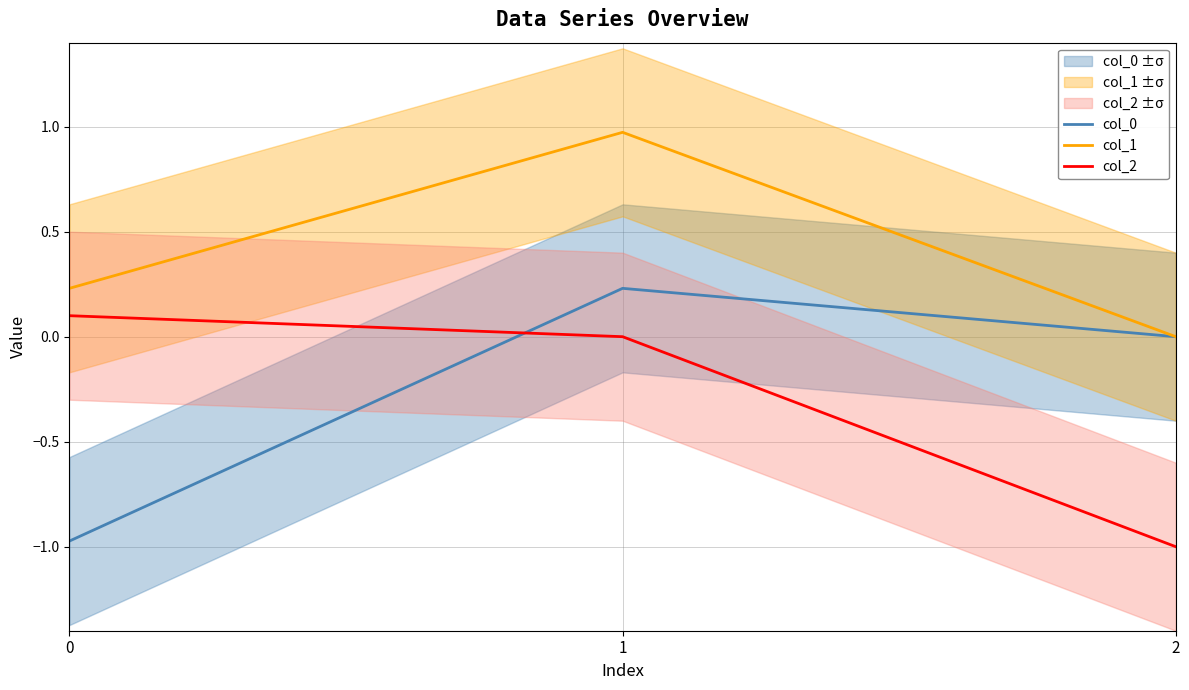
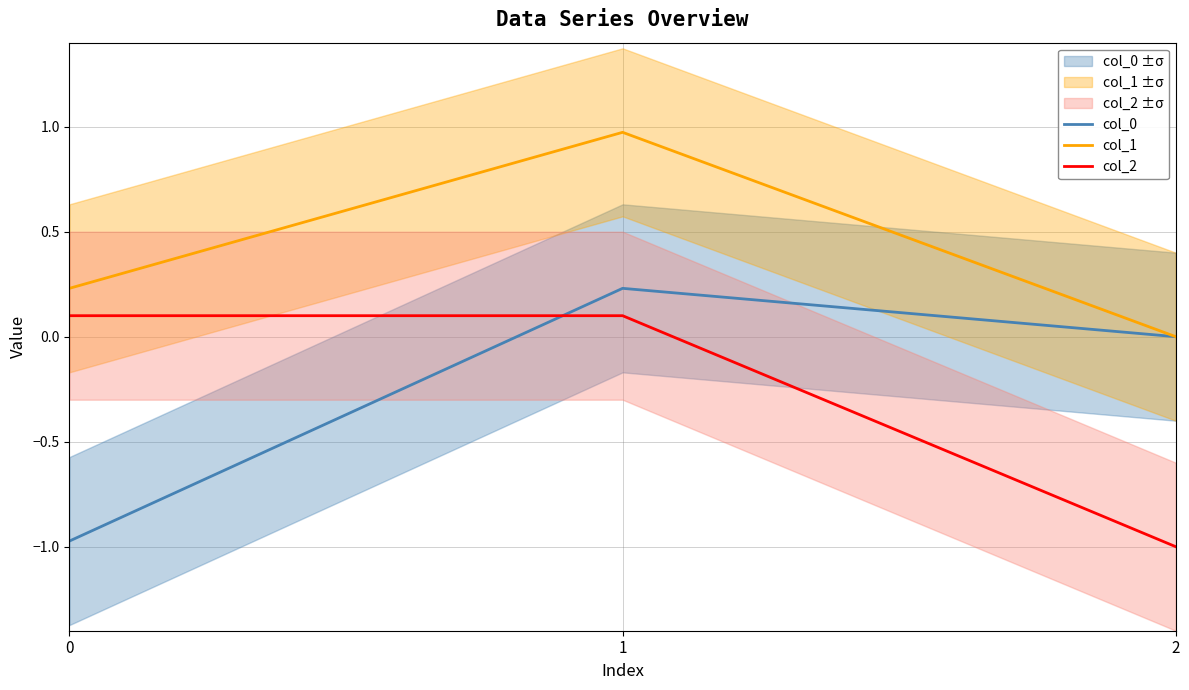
  {
    "col_2": {
      "0": 0.1,
-     "1": 0.0,
+     "1": 0.1,
      "2": -1.0
    }
  }
